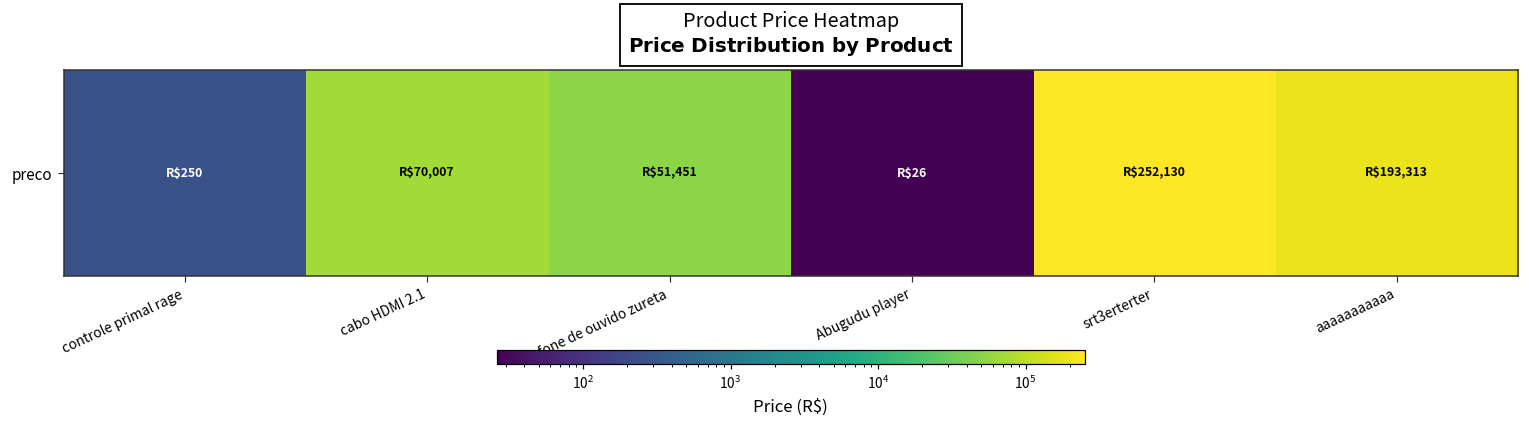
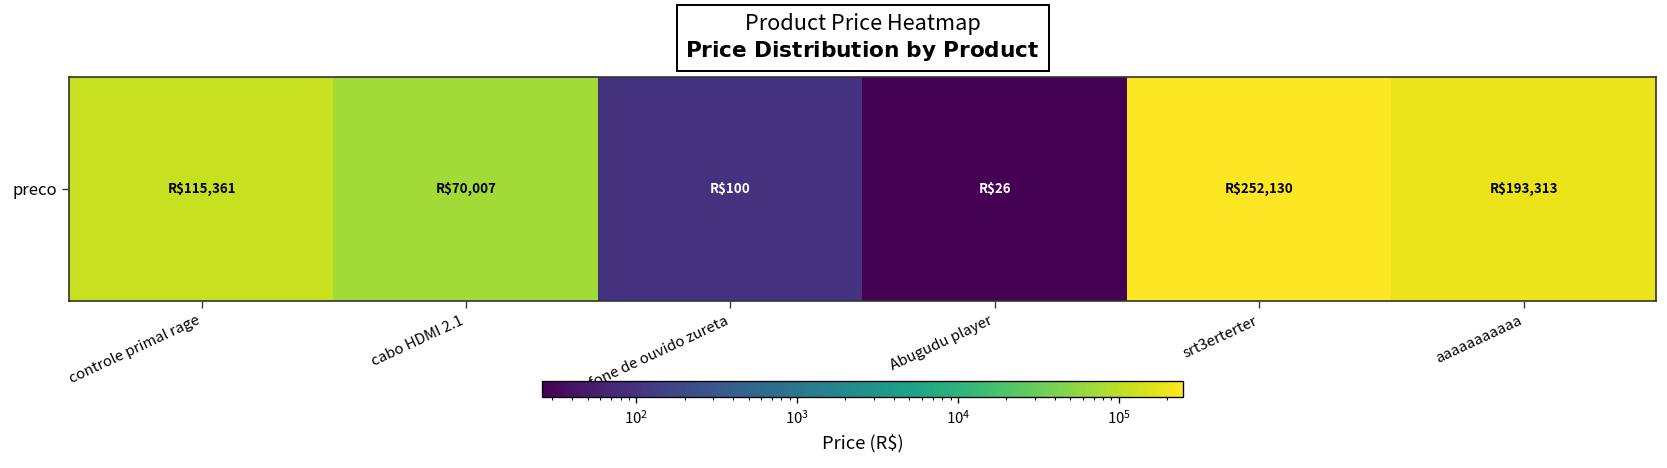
  {
    "preco": {
-     "controle primal rage": "$250",
+     "controle primal rage": "$115,361",
      "cabo HDMI 2.1": "$70,007",
-     "fone de ouvido zureta": "$51,451",
+     "fone de ouvido zureta": "$100",
      "Abugudu player": "$26",
      "srt3erterter": "$252,130",
      "aaaaaaaaaaa": "$193,313"
    }
  }
